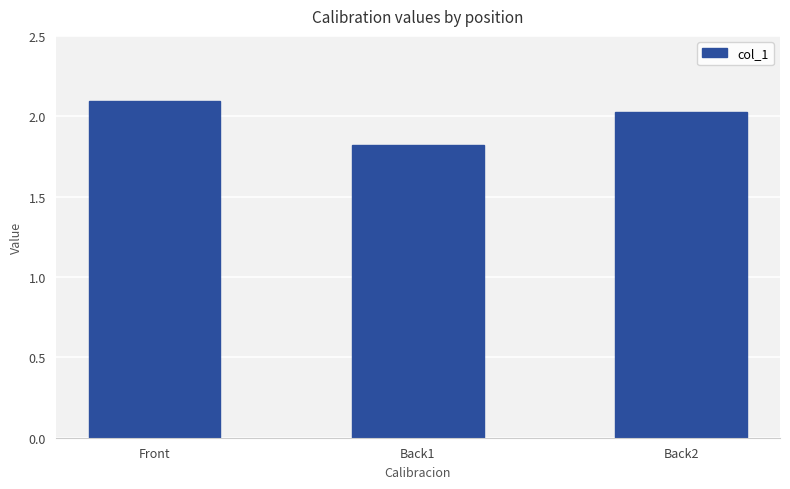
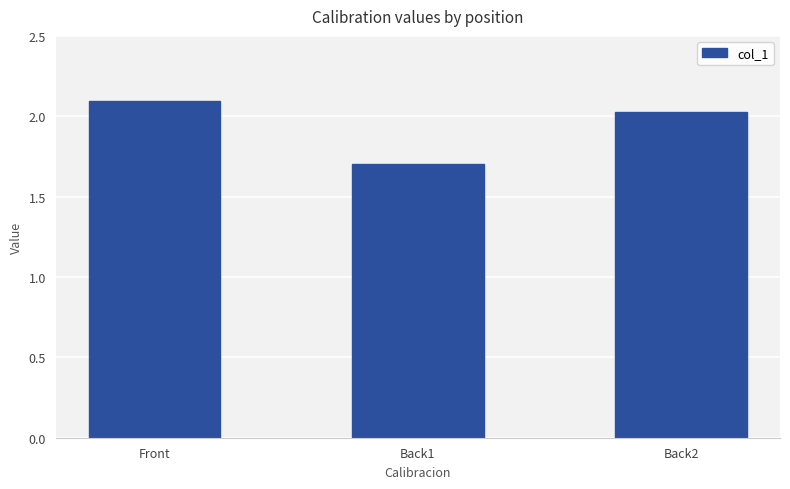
  {
    "Front": 2.10,
-   "Back1": 1.82,
+   "Back1": 1.71,
    "Back2": 2.02
  }
